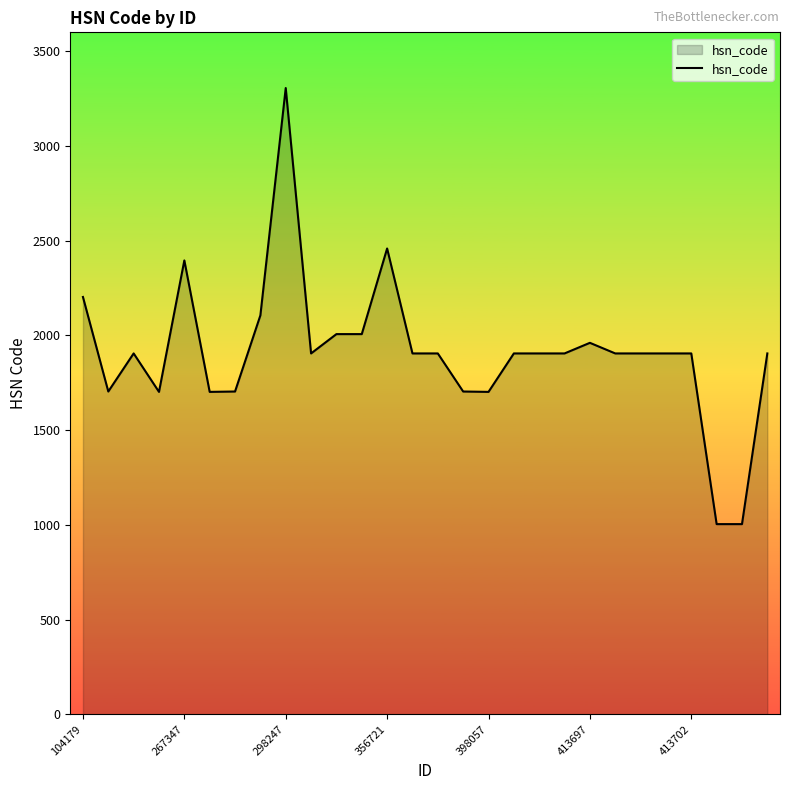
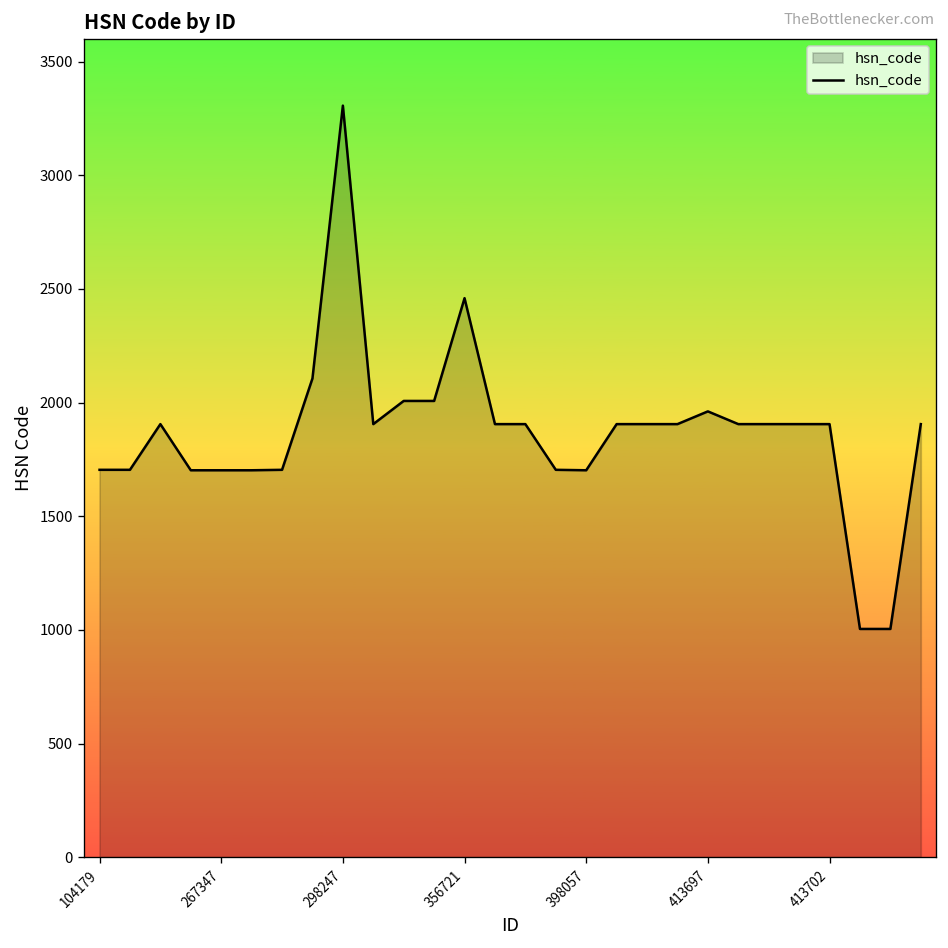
  {
-   "104179": 2200,
-   "267347": 2400,
+   "104179": 1700,
+   "267347": 1700,
    "298247": 3310,
    "356721": 2460,
    "398057": 1700,
    "413697": 1960,
    "413702": 1910
  }
